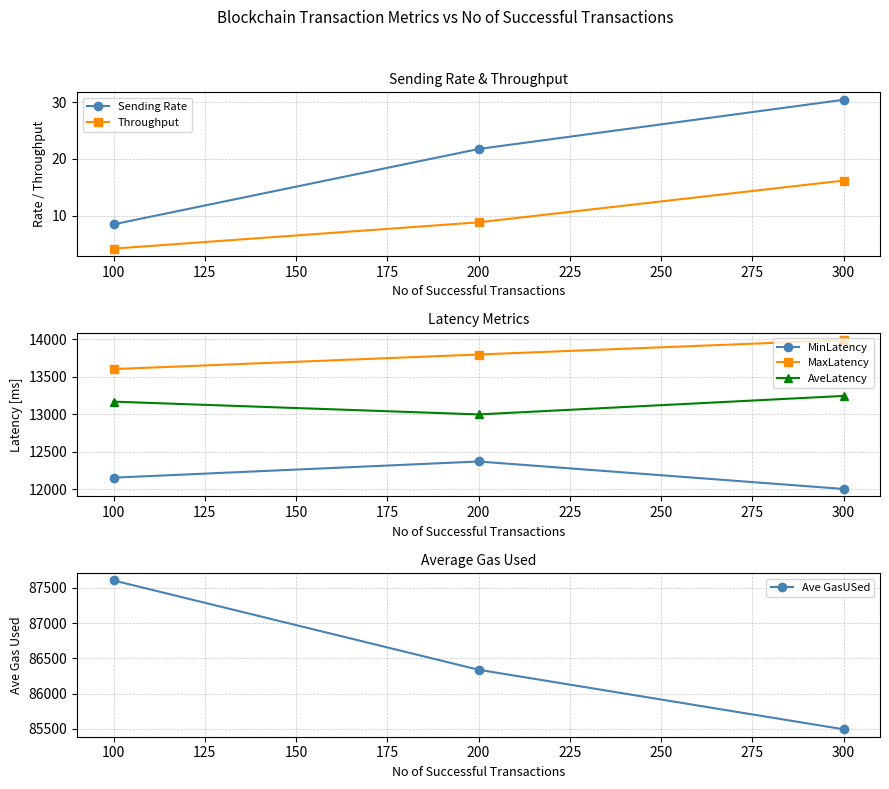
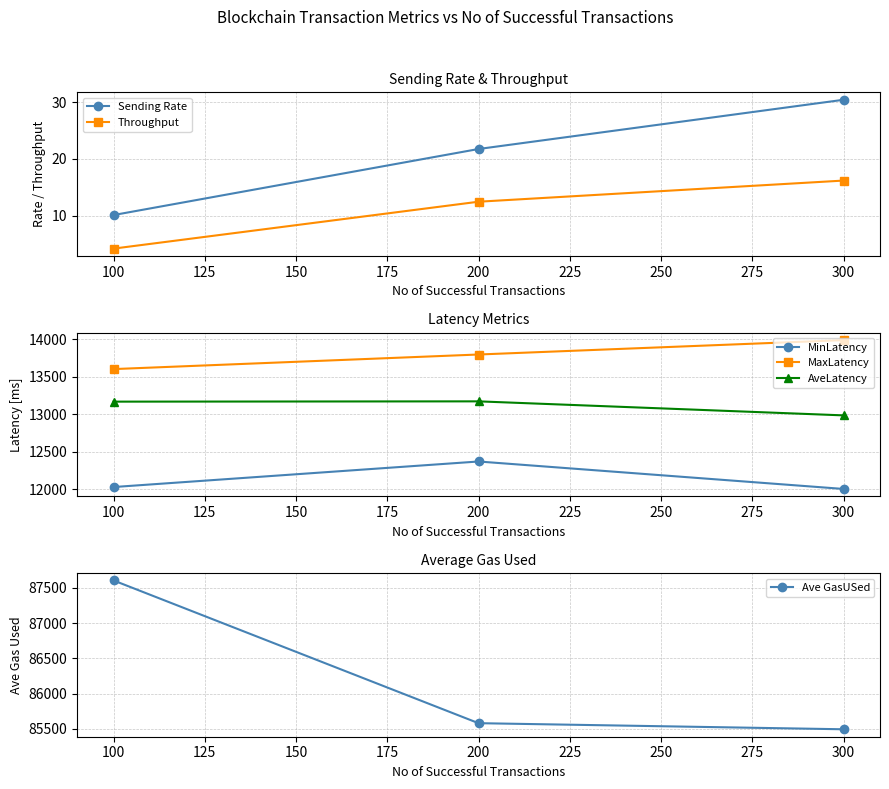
  {
    "Sending Rate & Throughput": {
      "Sending Rate": {
-       "100": 9,
+       "100": 10,
        "200": 22,
        "300": 30
      },
      "Throughput": {
        "100": 4,
-       "200": 9,
+       "200": 12,
        "300": 16
      }
    },
    "Latency Metrics": {
      "MinLatency": {
-       "100": 12200,
+       "100": 12000,
        "200": 12400,
        "300": 12000
      },
      "MaxLatency": {
        "100": 13600,
        "200": 13800
      },
      "AveLatency": {
        "100": 13200,
-       "200": 13000,
-       "300": 13200
+       "200": 13200,
+       "300": 13000
      }
    },
    "Average Gas Used": {
      "100": 87600,
-     "200": 86300,
+     "200": 85600,
      "300": 85500
    }
  }
